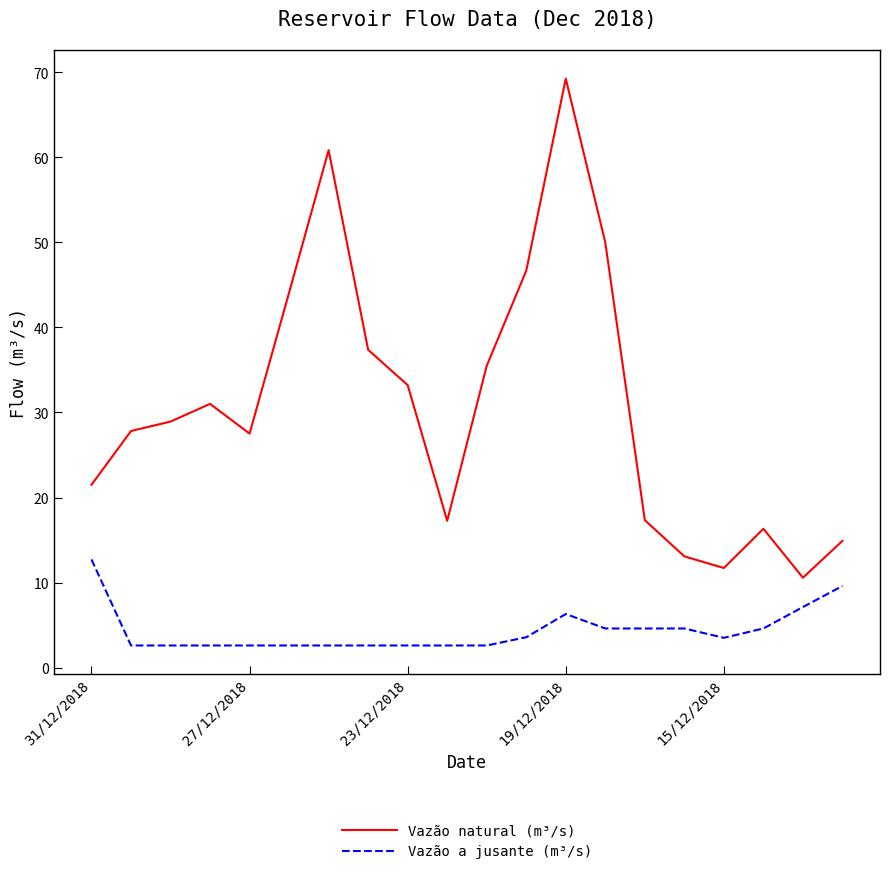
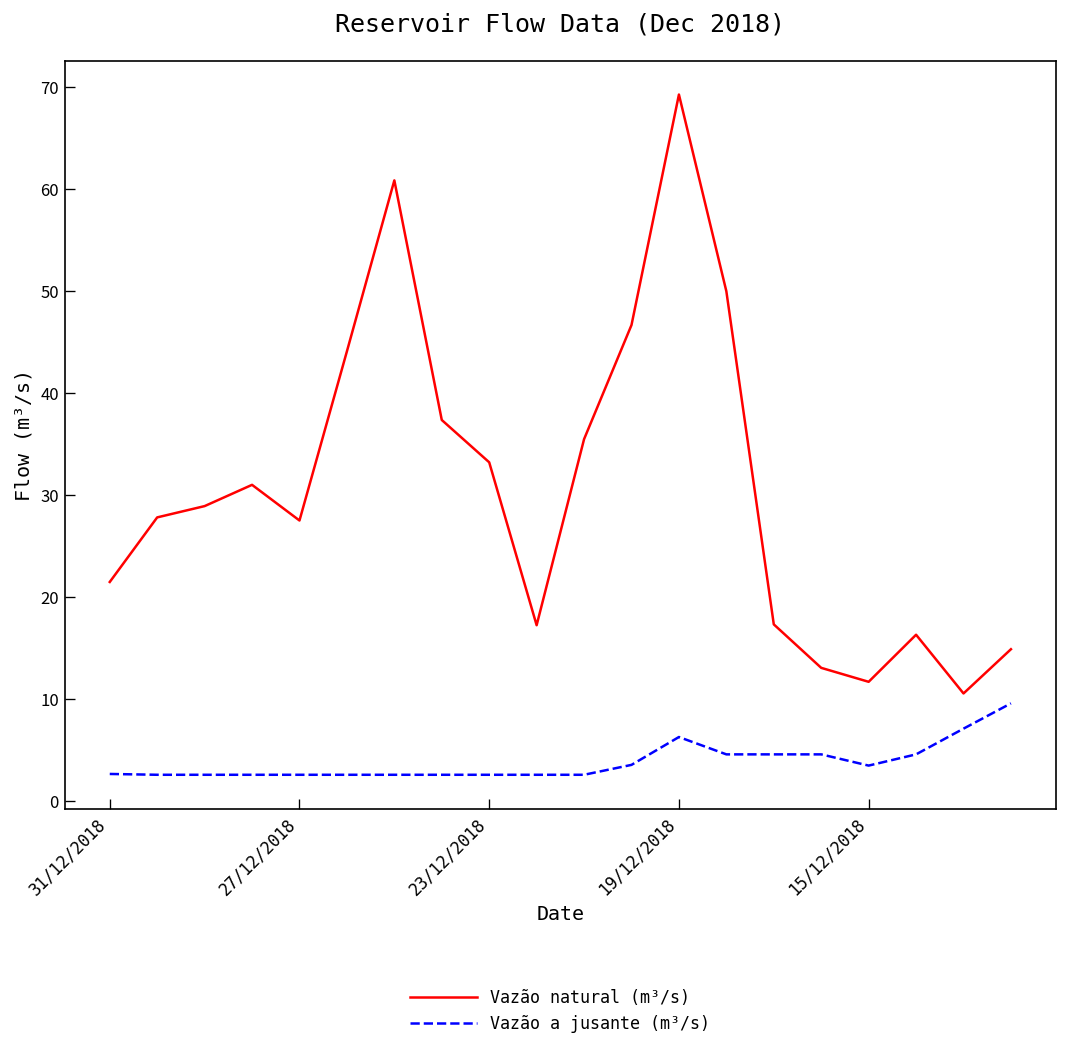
  {
    "Vazão natural (m³/s)": {
      "31/12/2018": 21,
      "27/12/2018": 28,
      "23/12/2018": 33,
      "19/12/2018": 69,
      "15/12/2018": 12
    },
    "Vazão a jusante (m³/s)": {
-     "31/12/2018": 13,
+     "31/12/2018": 3,
      "27/12/2018": 3,
      "23/12/2018": 3,
      "19/12/2018": 6,
      "15/12/2018": 4
    }
  }
